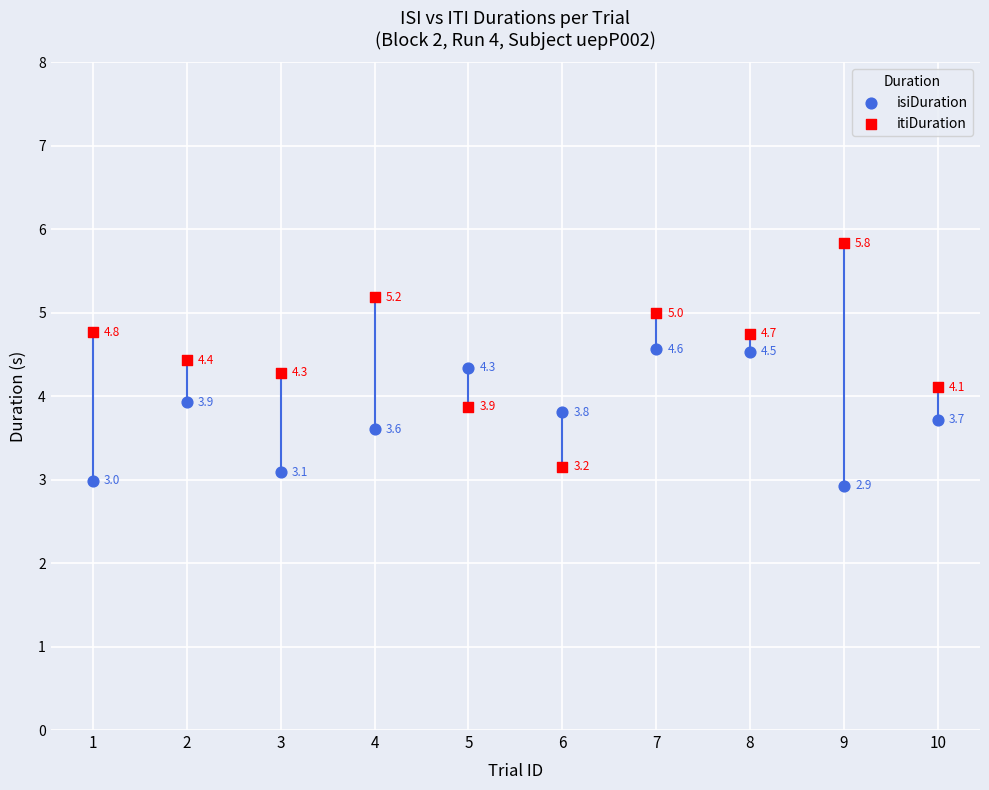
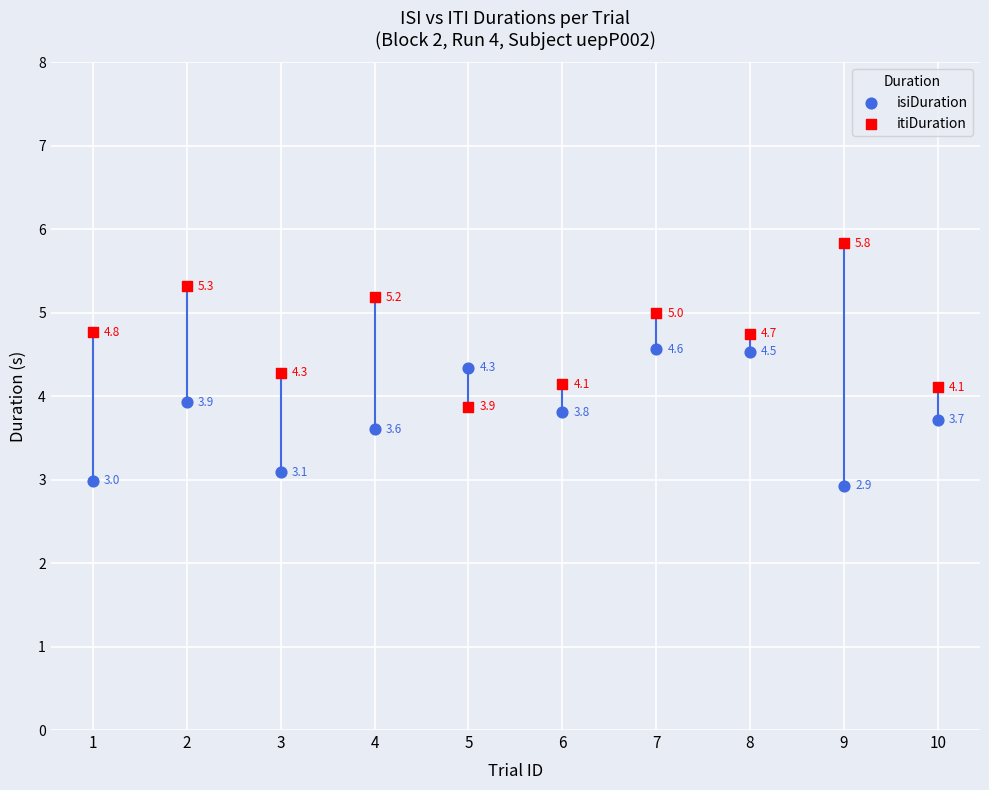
  {
    "itiDuration": {
-     "2": 4.4,
-     "6": 3.2
+     "2": 5.3,
+     "6": 4.1
    }
  }
